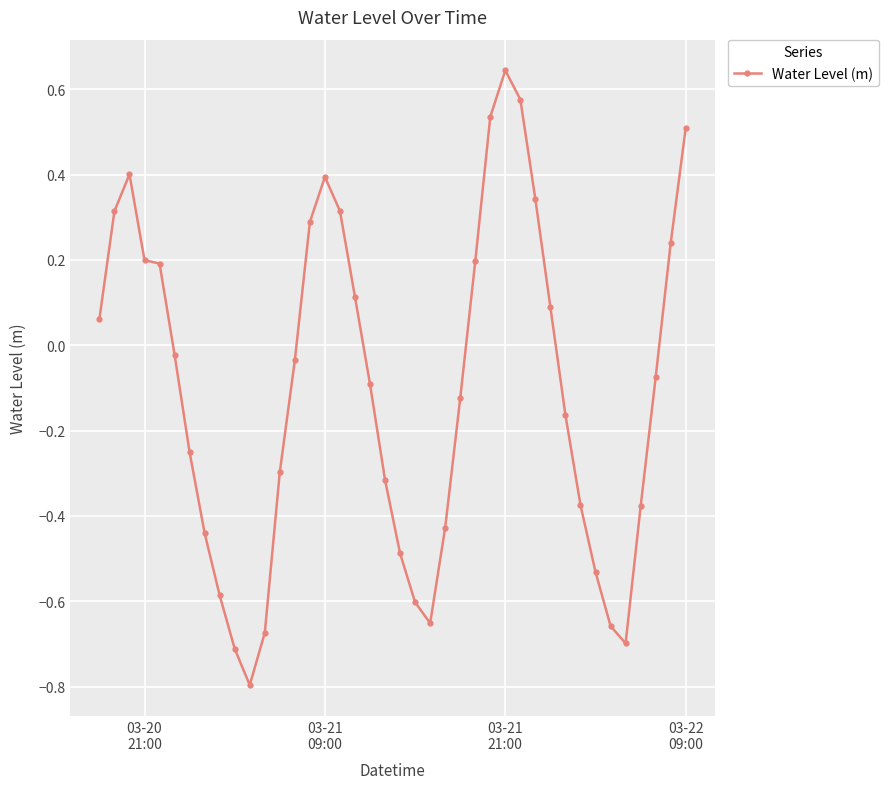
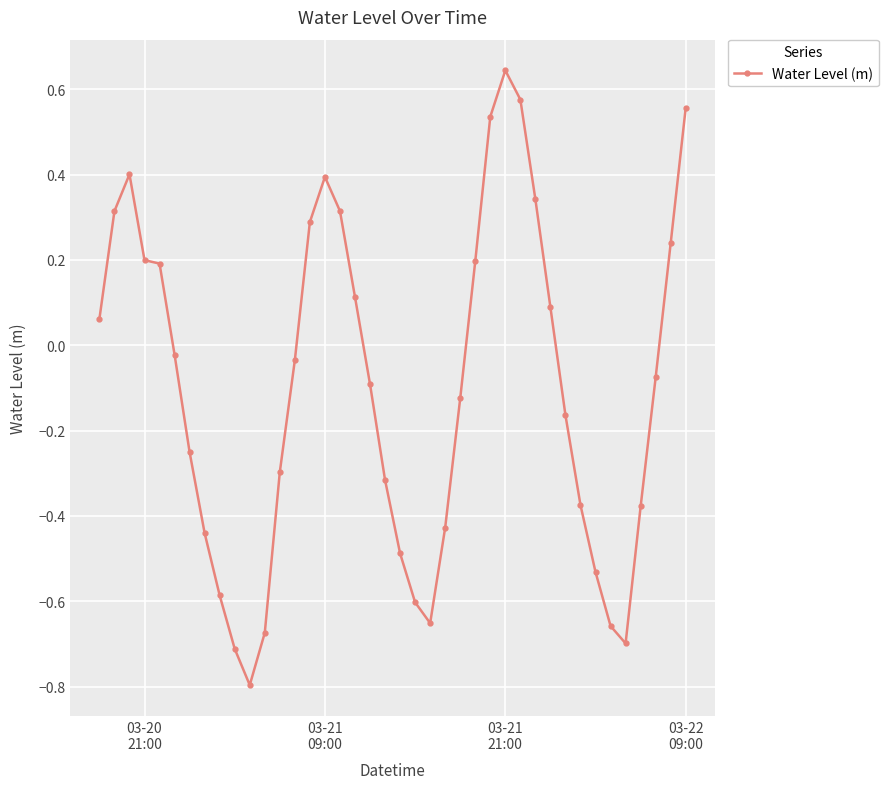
  {
    "03-20 21:00": 0.20,
    "03-21 09:00": 0.39,
    "03-21 21:00": 0.64,
-   "03-22 09:00": 0.51
+   "03-22 09:00": 0.56
  }
